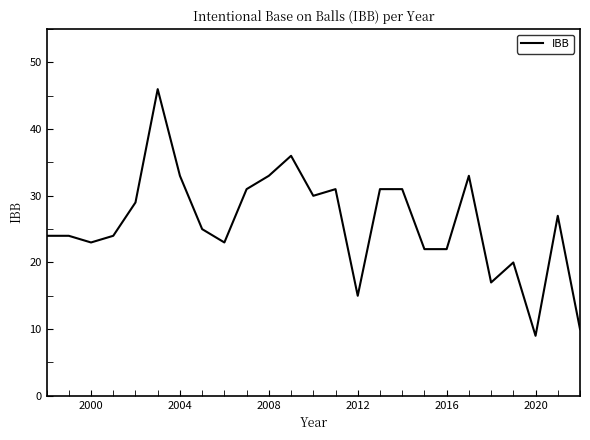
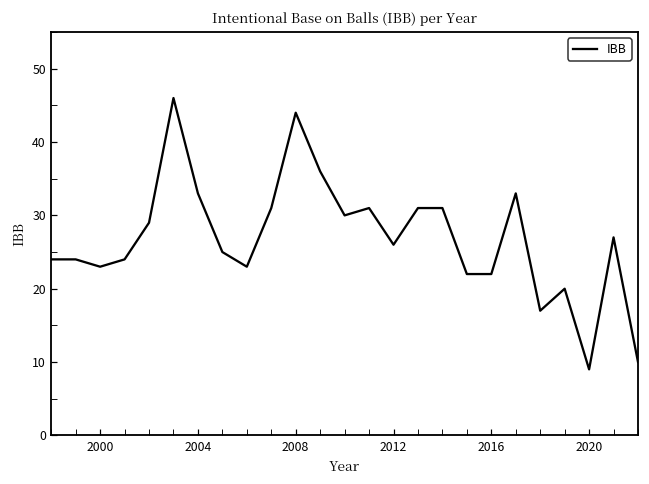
  {
    "2000": 23,
    "2004": 33,
-   "2008": 33,
-   "2012": 15,
+   "2008": 44,
+   "2012": 26,
    "2016": 22,
    "2020": 9
  }
